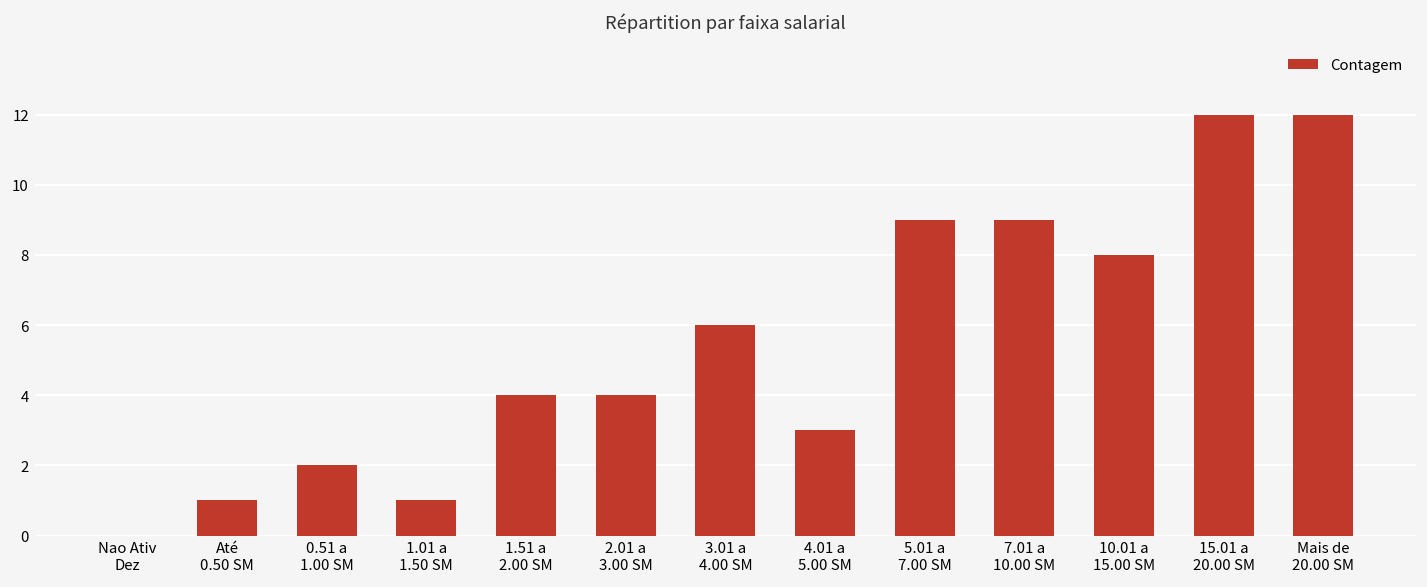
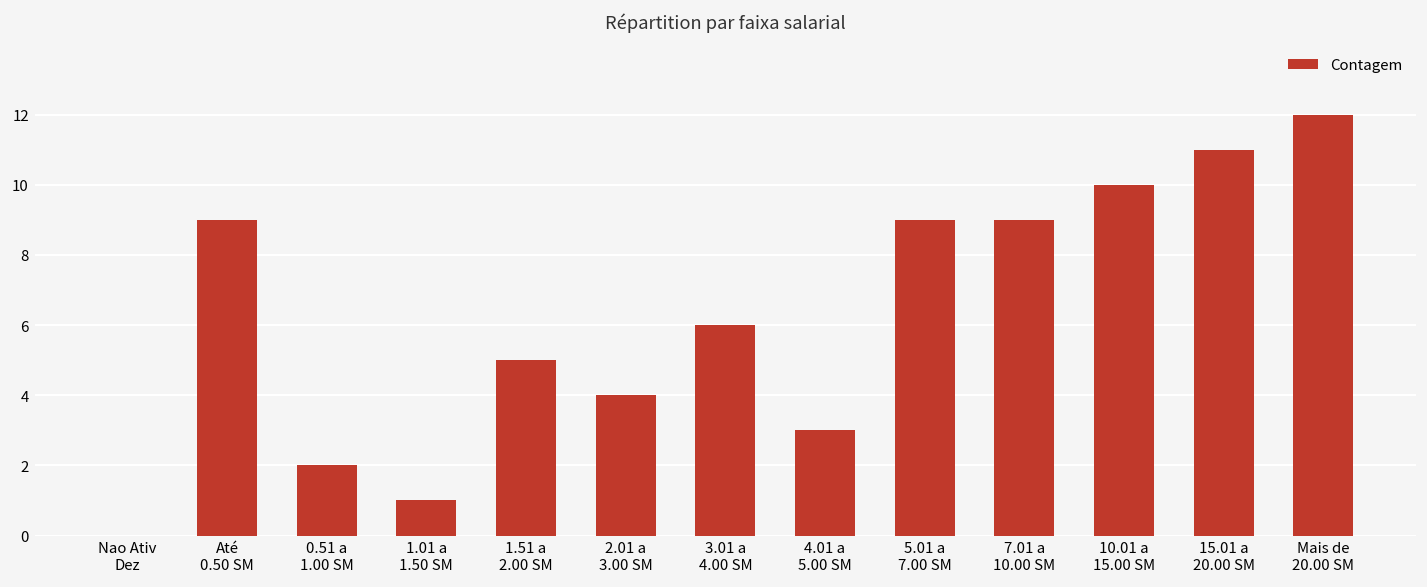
  {
    "Nao Ativ Dez": 0,
-   "Até 0.50 SM": 1,
+   "Até 0.50 SM": 9,
    "0.51 a 1.00 SM": 2,
    "1.01 a 1.50 SM": 1,
-   "1.51 a 2.00 SM": 4,
+   "1.51 a 2.00 SM": 5,
    "2.01 a 3.00 SM": 4,
    "3.01 a 4.00 SM": 6,
    "4.01 a 5.00 SM": 3,
    "5.01 a 7.00 SM": 9,
    "7.01 a 10.00 SM": 9,
-   "10.01 a 15.00 SM": 8,
-   "15.01 a 20.00 SM": 12,
+   "10.01 a 15.00 SM": 10,
+   "15.01 a 20.00 SM": 11,
    "Mais de 20.00 SM": 12
  }
